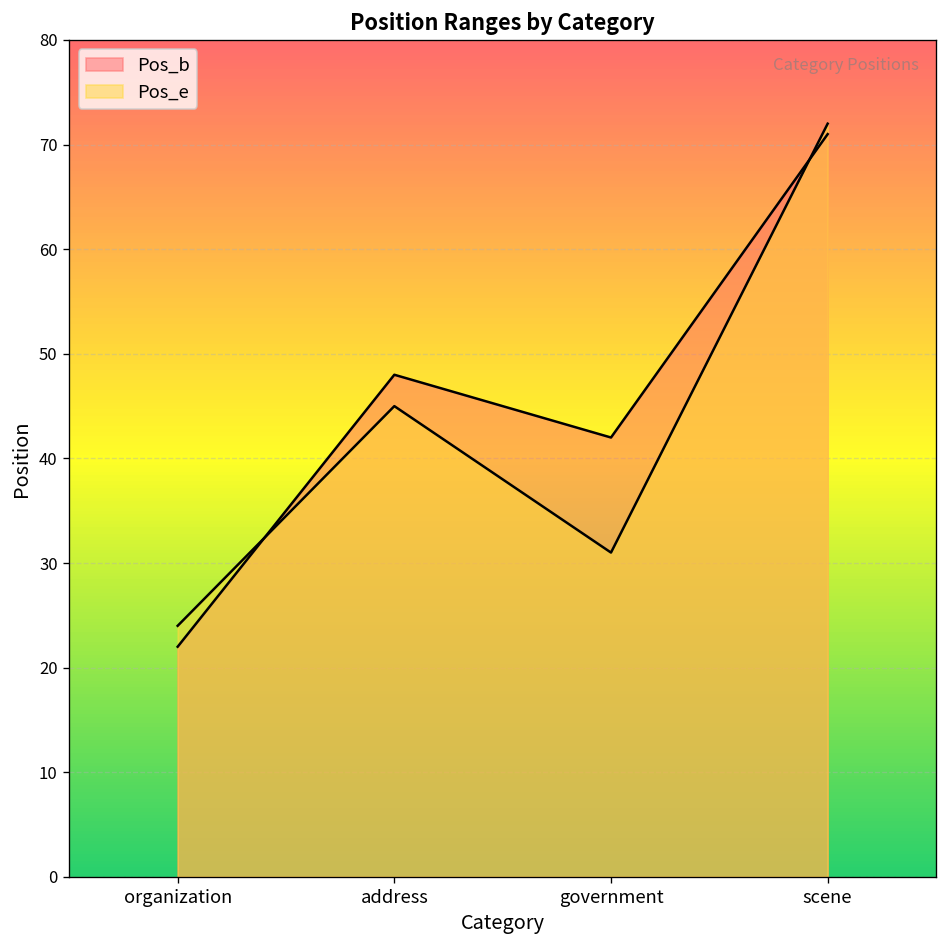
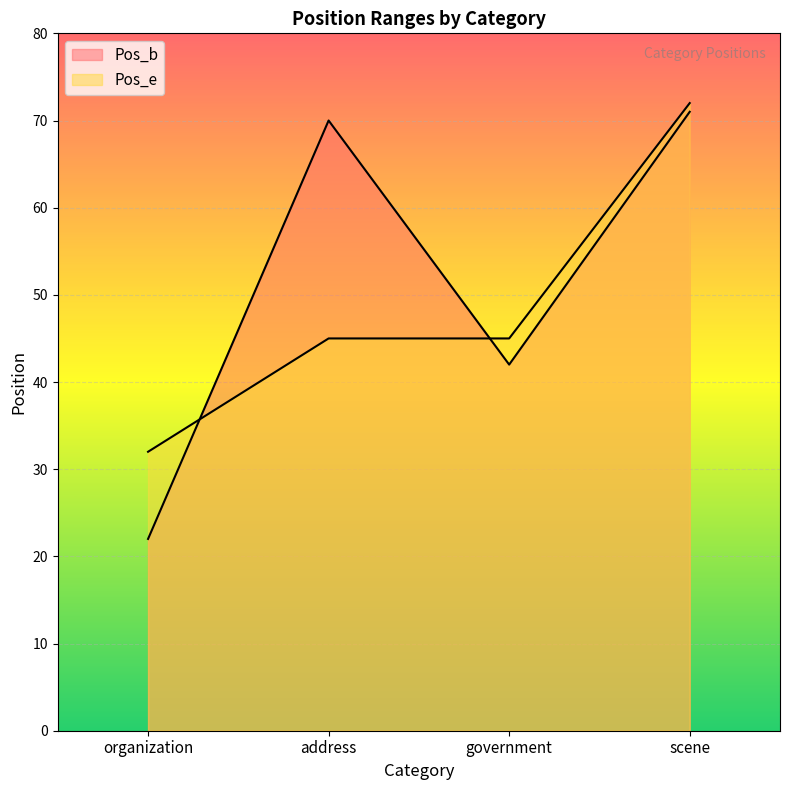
  {
    "Pos_b": {
      "organization": 22,
-     "address": 48,
+     "address": 70,
      "government": 42,
      "scene": 71
    },
    "Pos_e": {
-     "organization": 24,
+     "organization": 32,
      "address": 45,
-     "government": 31,
+     "government": 45,
      "scene": 72
    }
  }
